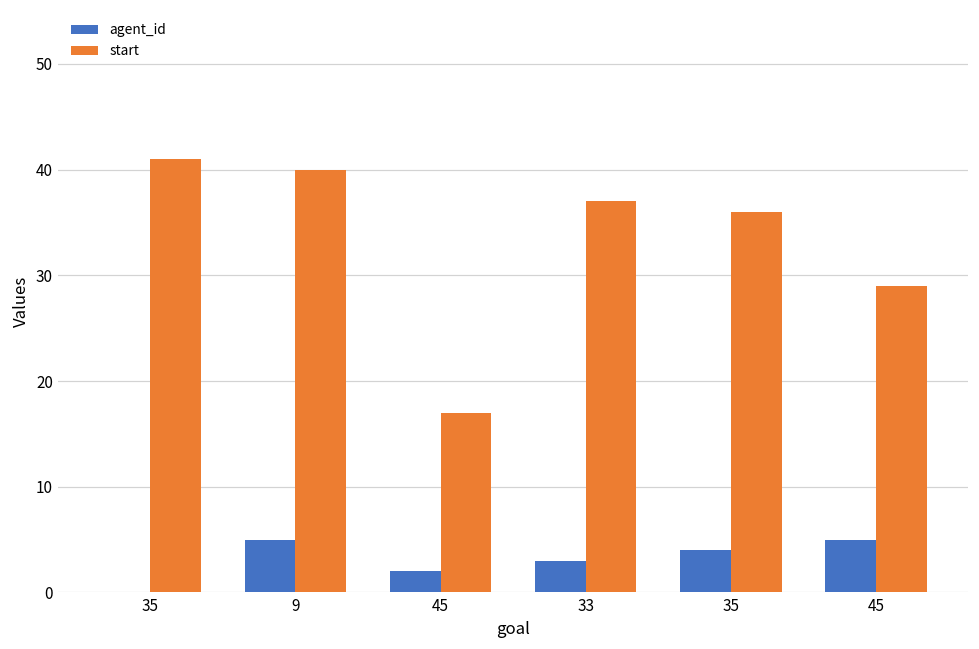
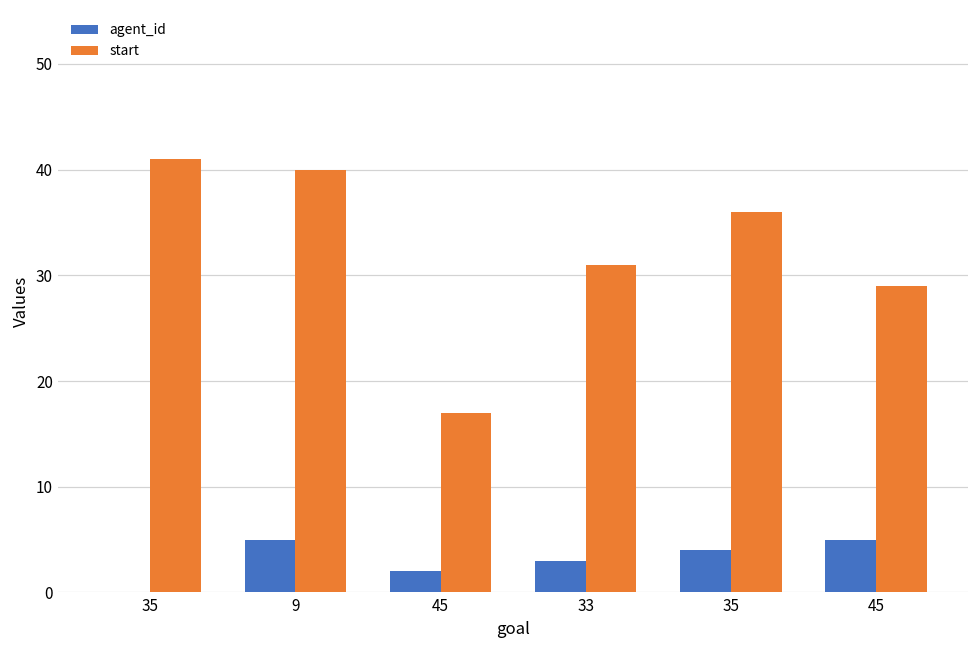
  {
    "agent_id": {
      "9": 5,
      "33": 3
    },
    "start": {
      "9": 40,
-     "33": 37
+     "33": 31
    }
  }
